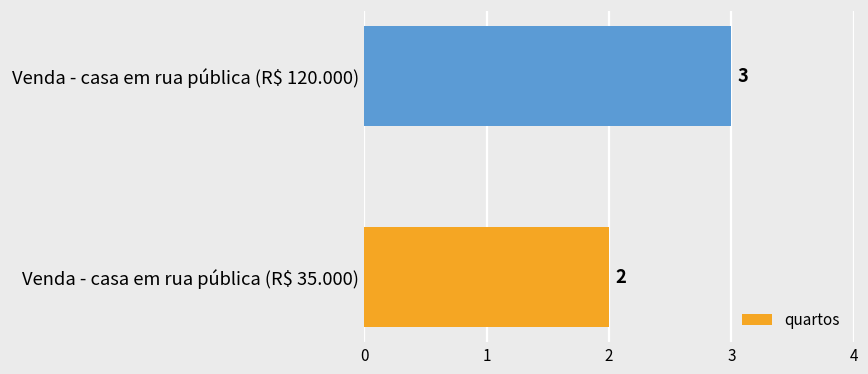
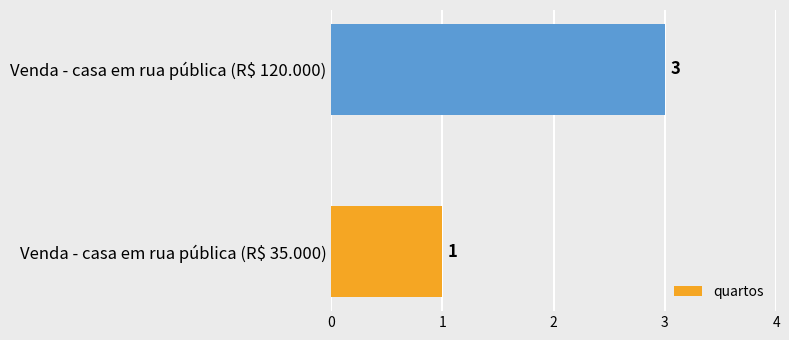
  {
    "Venda - casa em rua pública (R$ 120.000)": 3,
-   "Venda - casa em rua pública (R$ 35.000)": 2
+   "Venda - casa em rua pública (R$ 35.000)": 1
  }
